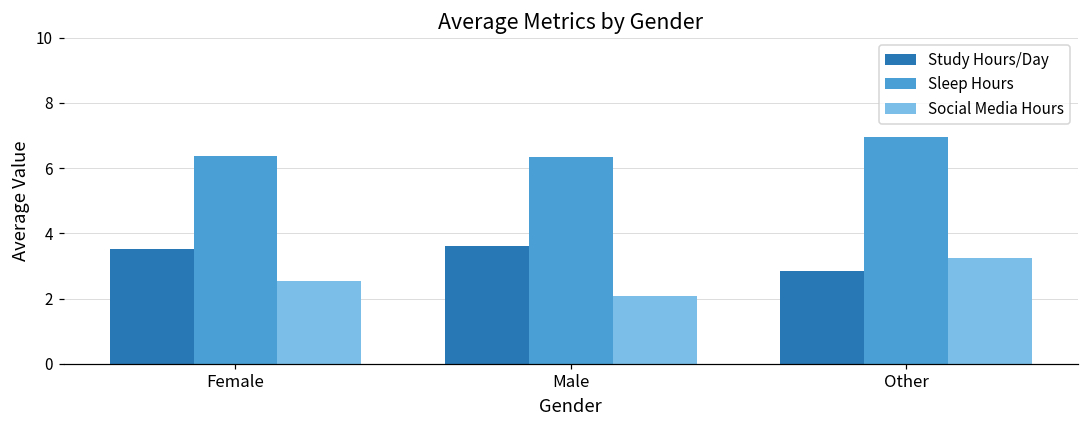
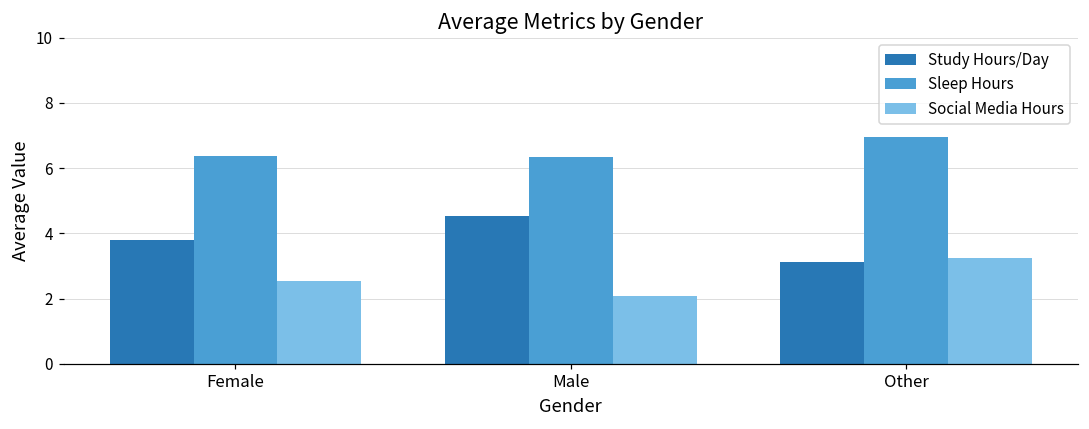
  {
    "Study Hours/Day": {
-     "Female": 3.5,
-     "Male": 3.6,
-     "Other": 2.9
+     "Female": 3.8,
+     "Male": 4.5,
+     "Other": 3.1
    },
    "Sleep Hours": {
      "Female": 6.4,
      "Male": 6.3,
      "Other": 7.0
    },
    "Social Media Hours": {
      "Female": 2.6,
      "Male": 2.1,
      "Other": 3.2
    }
  }
